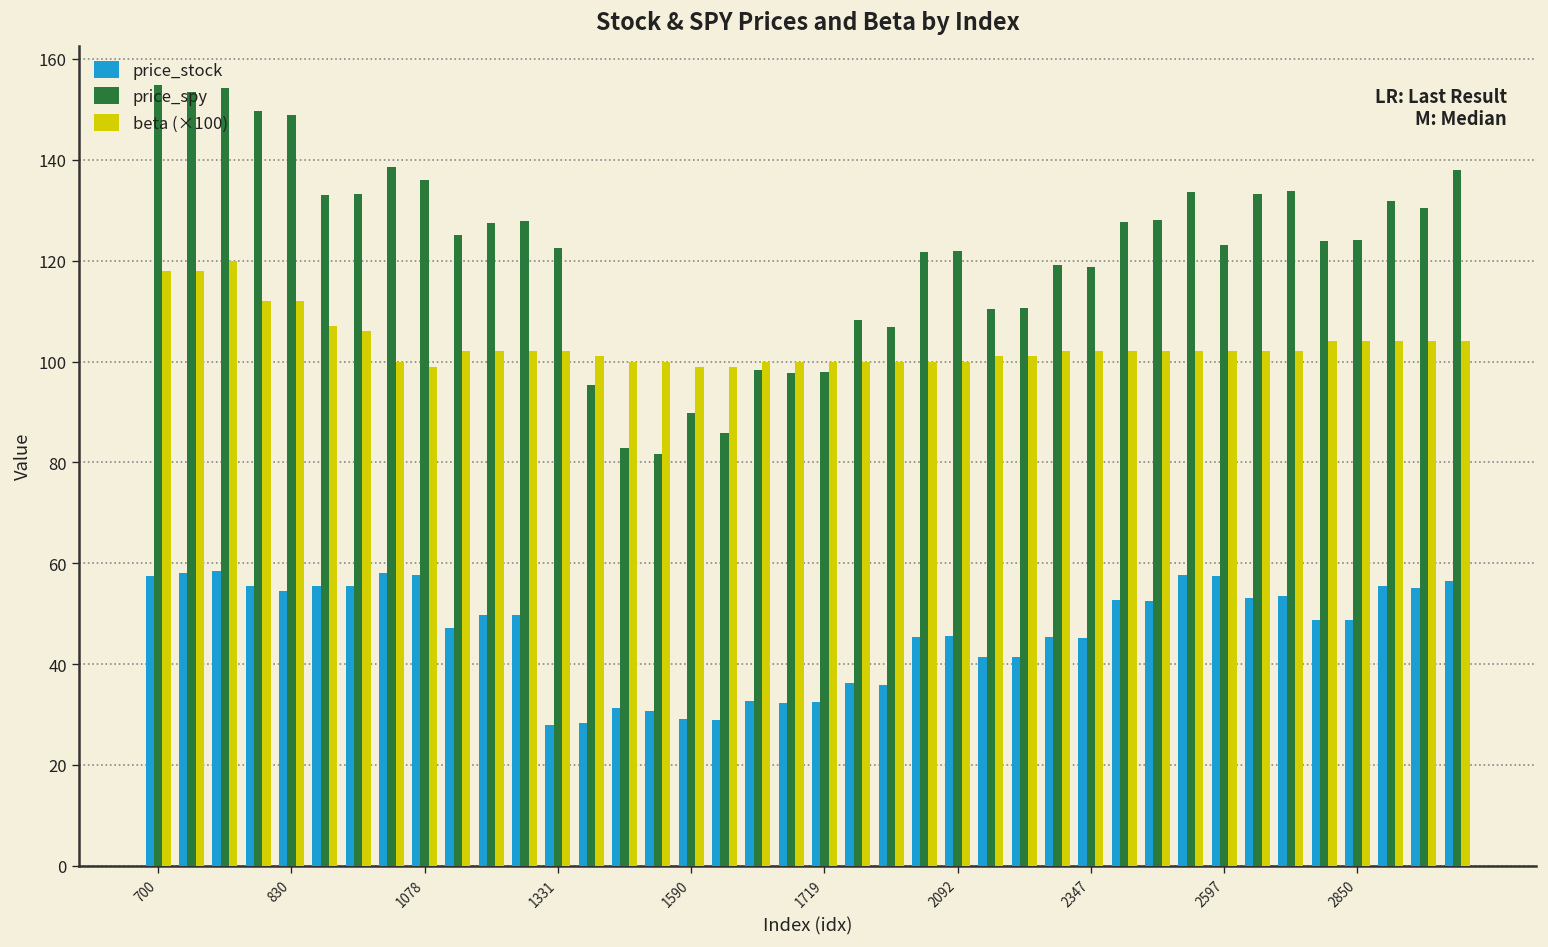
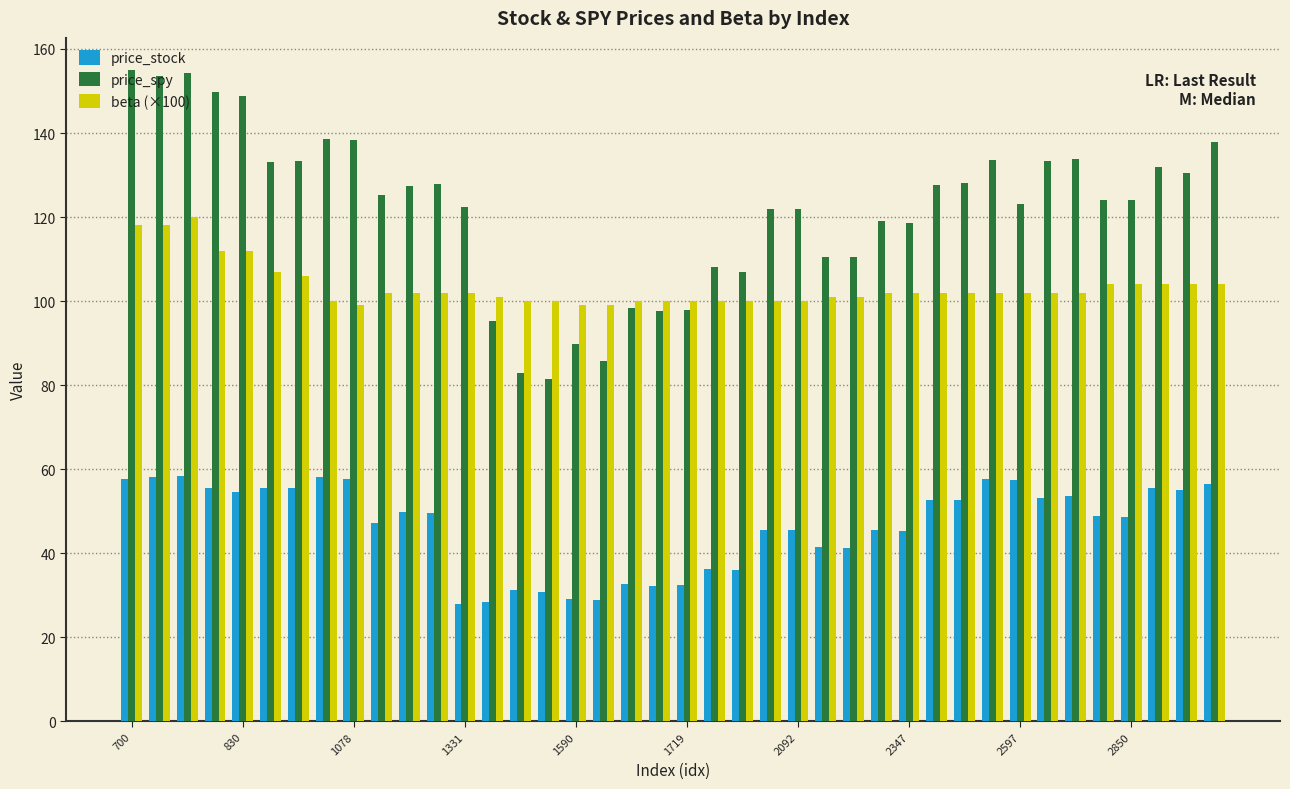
  {
    "price_spy": {
      "700": 155,
      "830": 149,
-     "1078": 136,
+     "1078": 138,
      "1331": 122,
      "1590": 90,
      "1719": 98,
      "2092": 122,
      "2347": 119,
      "2597": 123,
      "2850": 124
    }
  }
